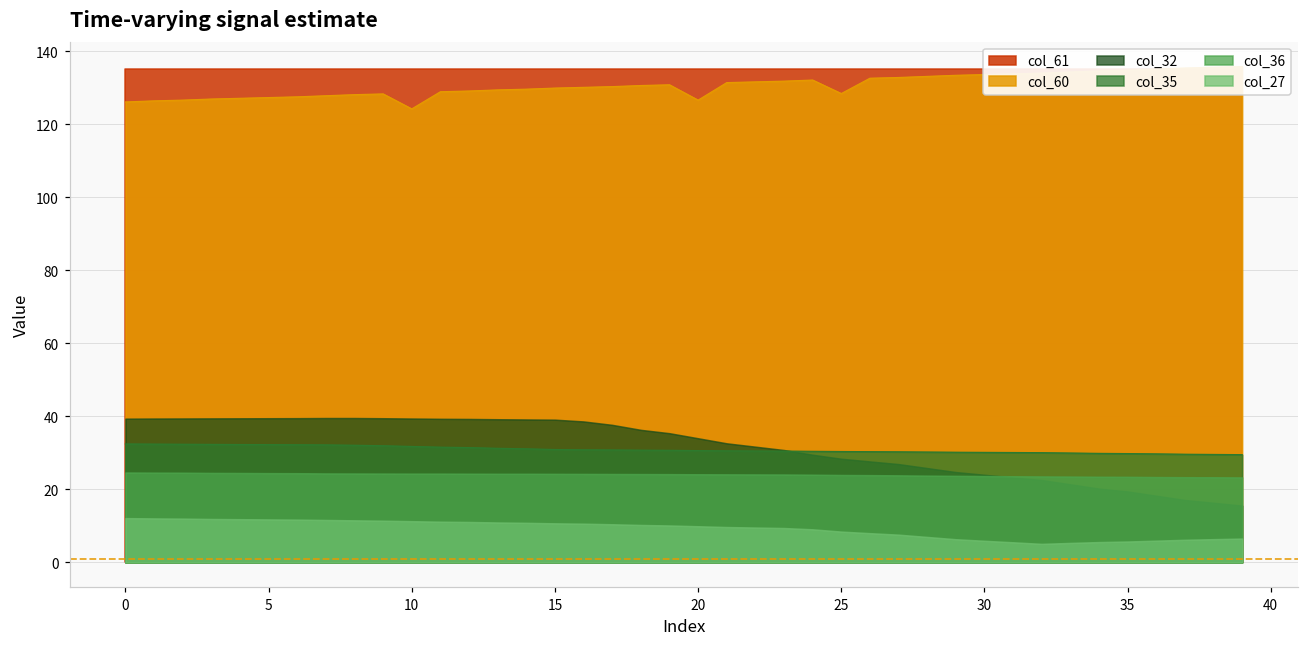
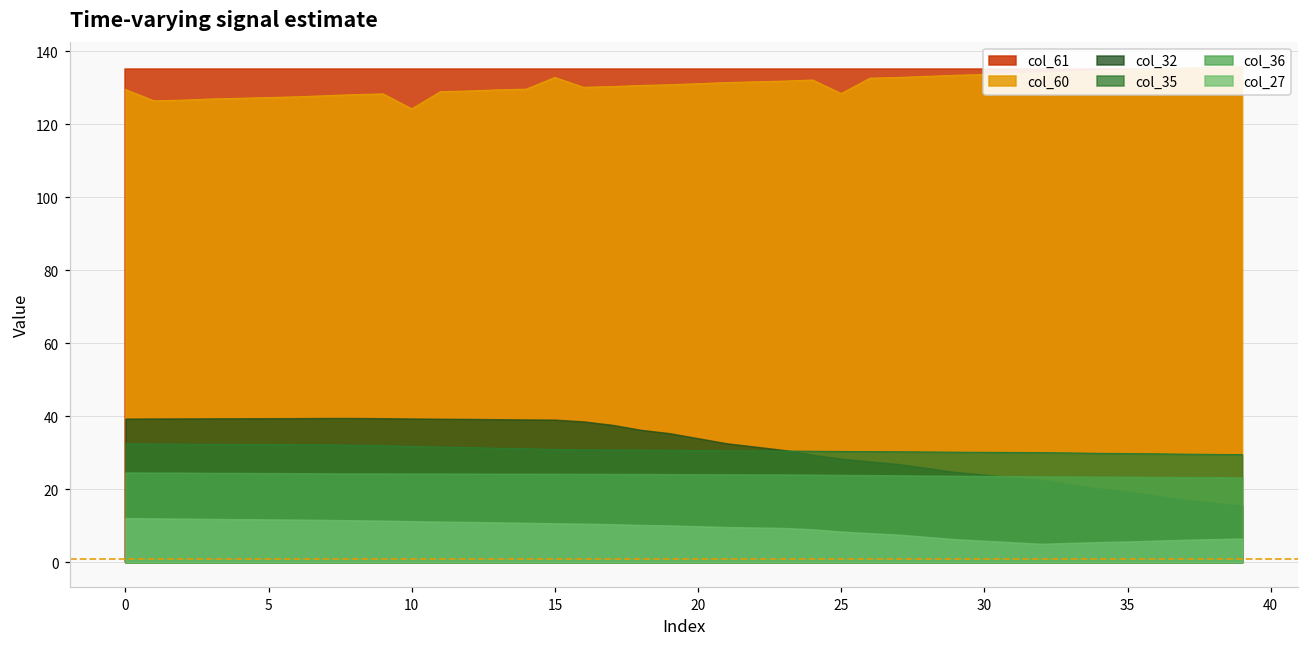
  {
    "col_61": {
      "0": 135,
      "5": 135,
      "10": 135,
      "15": 135,
      "20": 135,
      "25": 135
    },
    "col_60": {
-     "0": 126,
+     "0": 130,
      "5": 127,
      "10": 124,
-     "15": 130,
-     "20": 127,
+     "15": 133,
+     "20": 131,
      "25": 128
    }
  }
